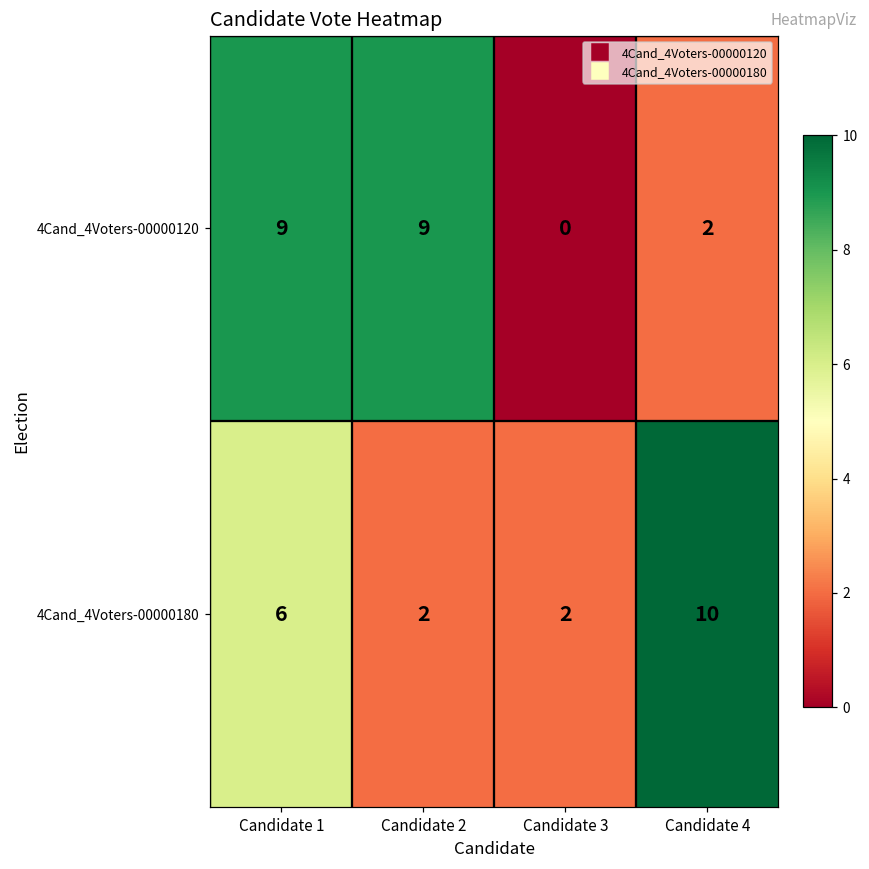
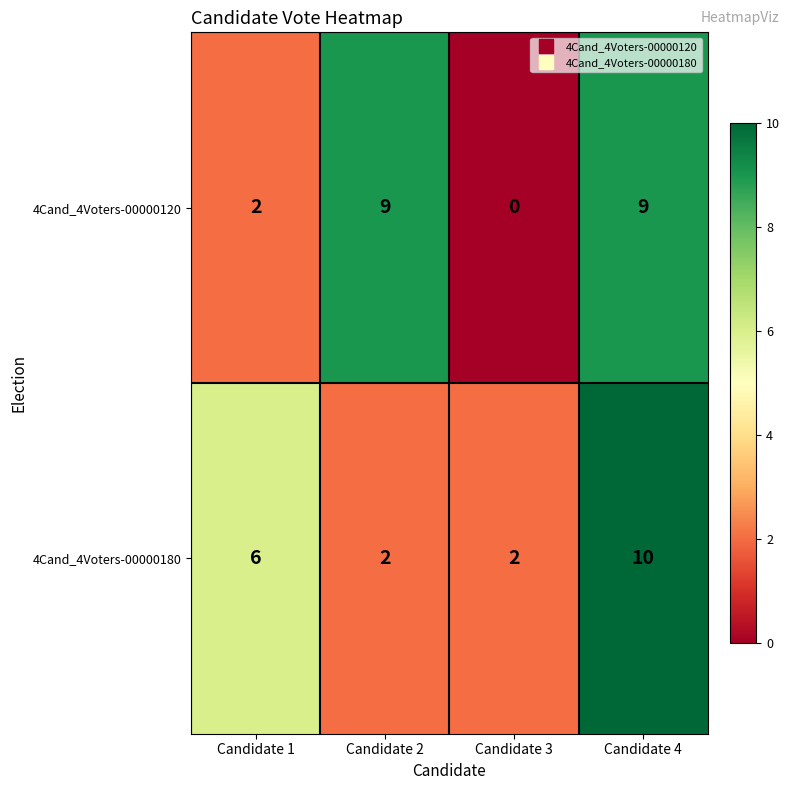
  {
    "4Cand_4Voters-00000120": {
-     "Candidate 1": 9,
+     "Candidate 1": 2,
      "Candidate 2": 9,
      "Candidate 3": 0,
-     "Candidate 4": 2
+     "Candidate 4": 9
    },
    "4Cand_4Voters-00000180": {
      "Candidate 1": 6,
      "Candidate 2": 2,
      "Candidate 3": 2,
      "Candidate 4": 10
    }
  }
